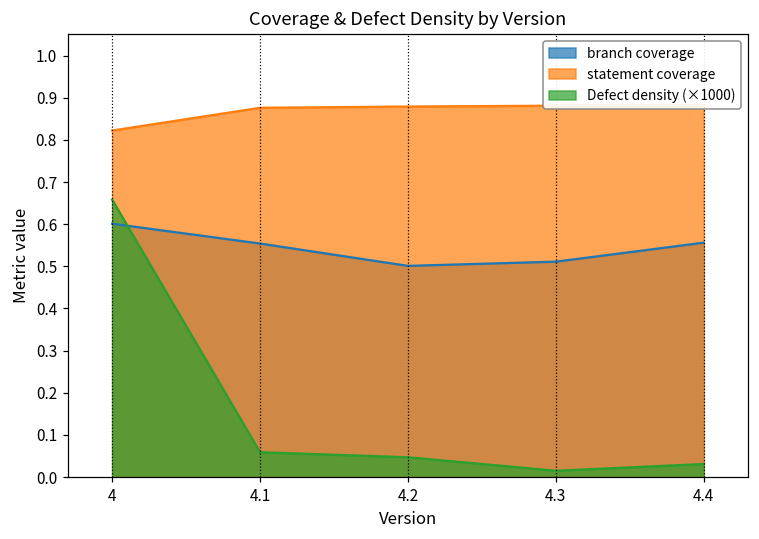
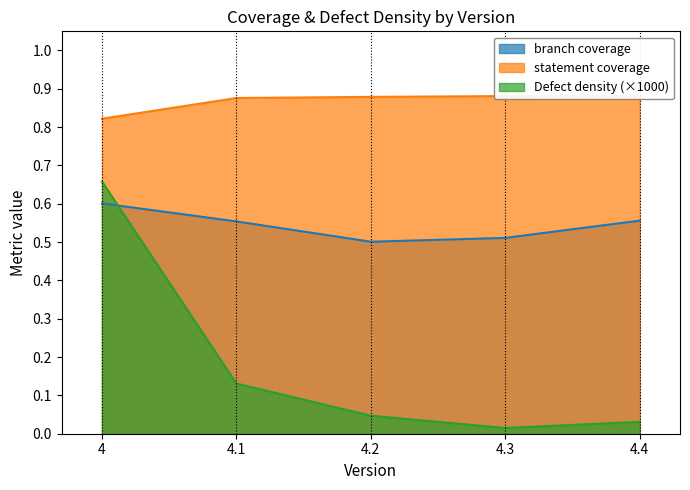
  {
    "branch coverage": {
      "4": 0.60,
      "4.1": 0.55,
      "4.2": 0.50,
      "4.3": 0.51,
      "4.4": 0.56
    },
    "statement coverage": {
      "4": 0.82,
      "4.1": 0.88,
      "4.2": 0.88
    },
    "Defect density (×1000)": {
      "4": 0.66,
-     "4.1": 0.06,
+     "4.1": 0.13,
      "4.2": 0.05,
      "4.3": 0.02,
      "4.4": 0.03
    }
  }
